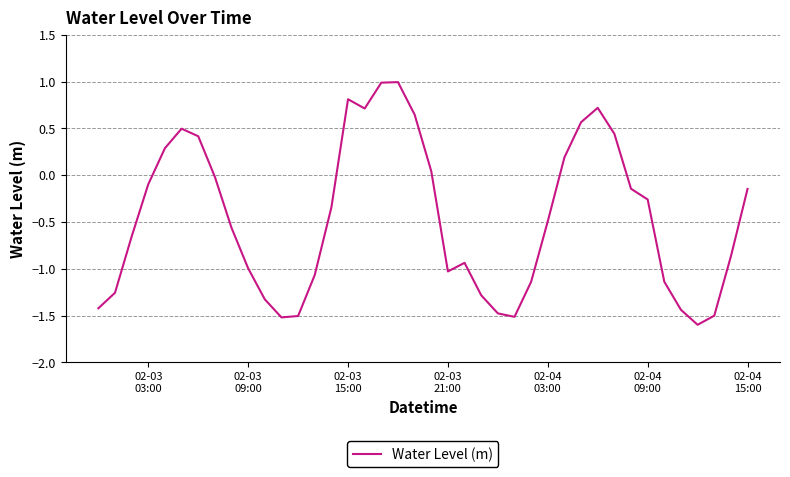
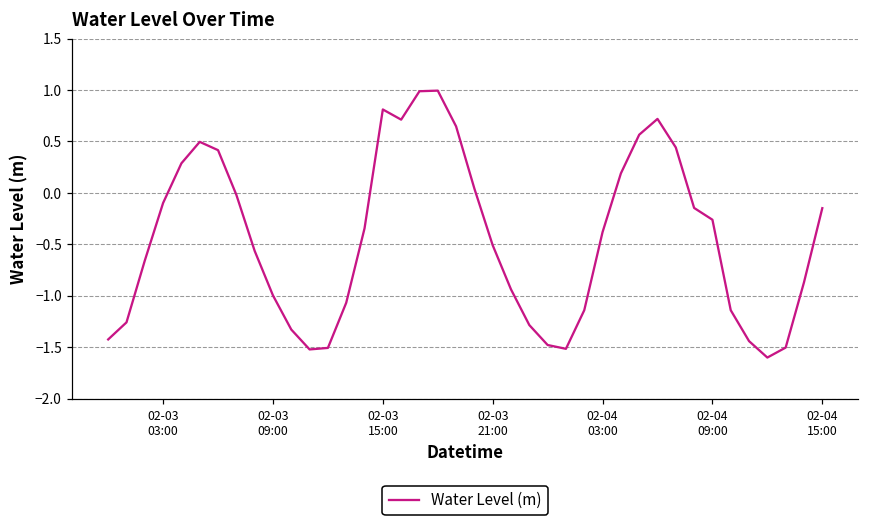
  {
    "02-03 03:00": -0.1,
    "02-03 09:00": -1.0,
    "02-03 15:00": 0.8,
-   "02-03 21:00": -1.0,
-   "02-04 03:00": -0.5,
+   "02-03 21:00": -0.5,
+   "02-04 03:00": -0.4,
    "02-04 09:00": -0.3,
    "02-04 15:00": -0.1
  }
